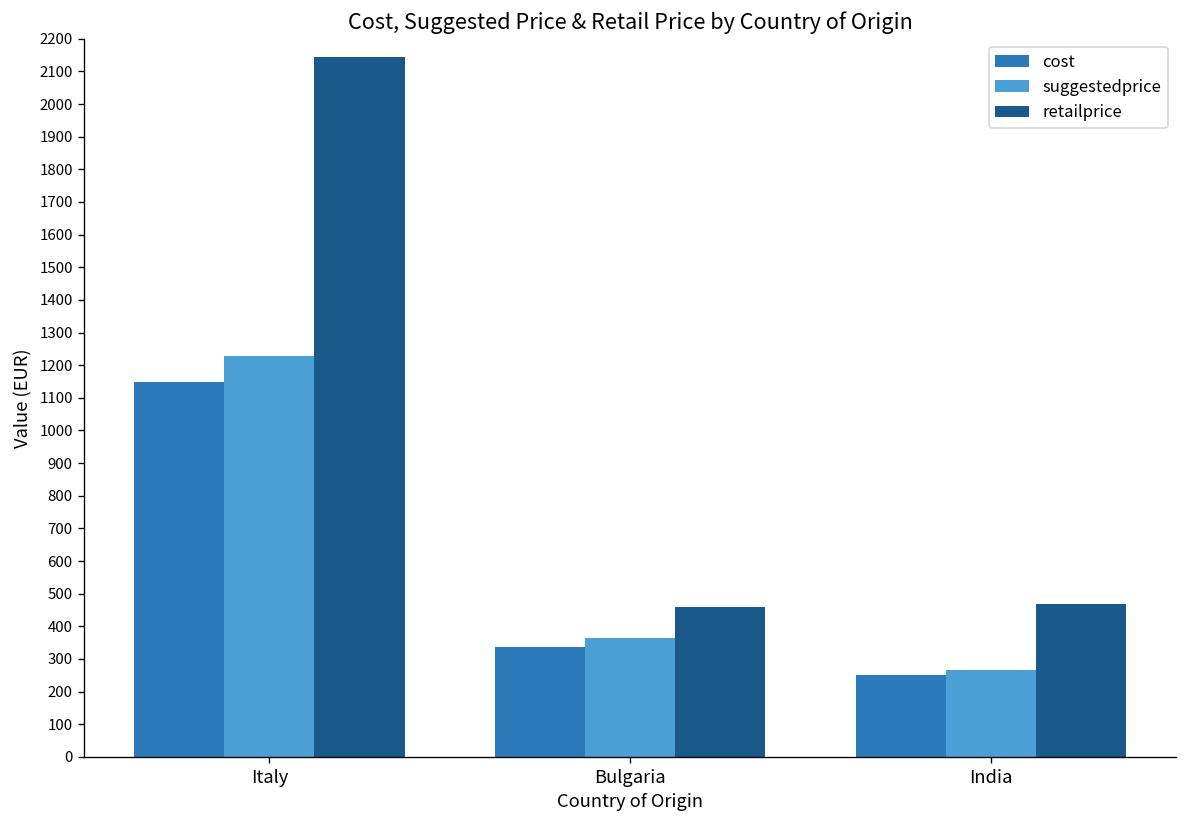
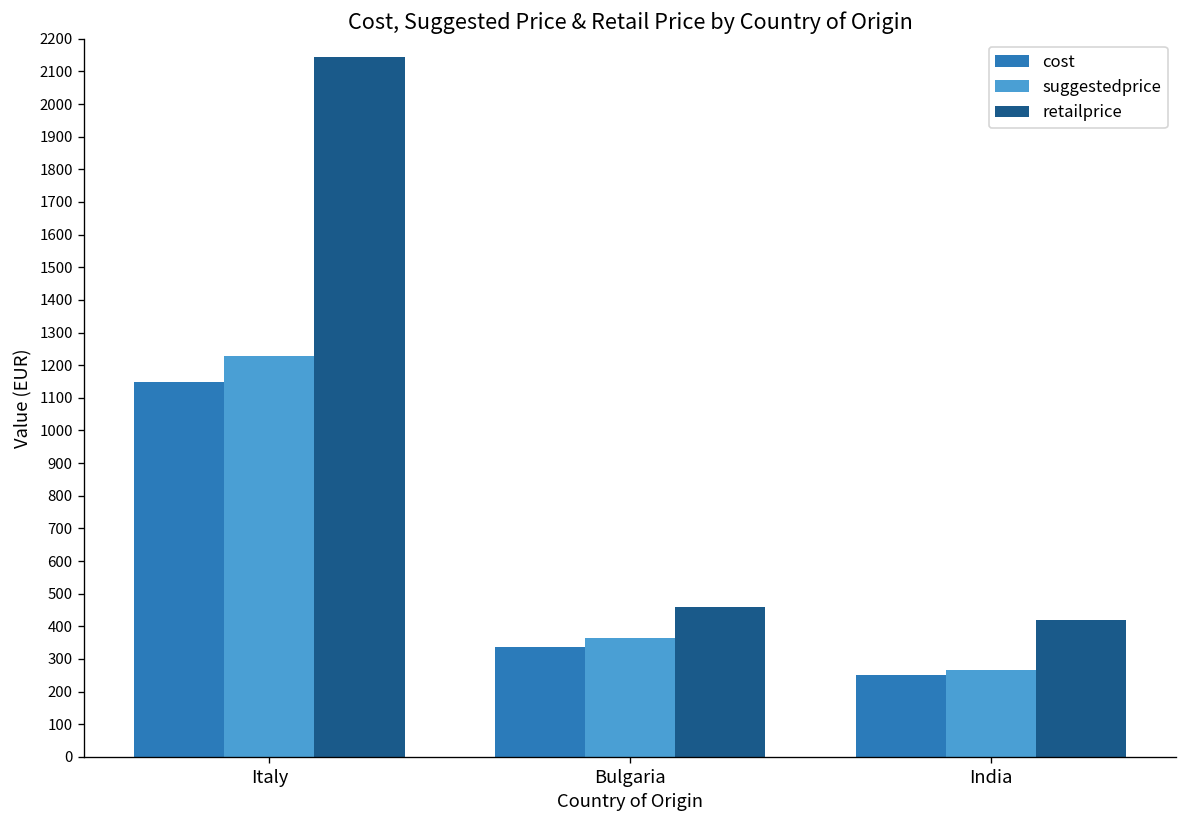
  {
    "retailprice": {
      "Italy": 2140,
      "Bulgaria": 460,
-     "India": 470
+     "India": 420
    }
  }
